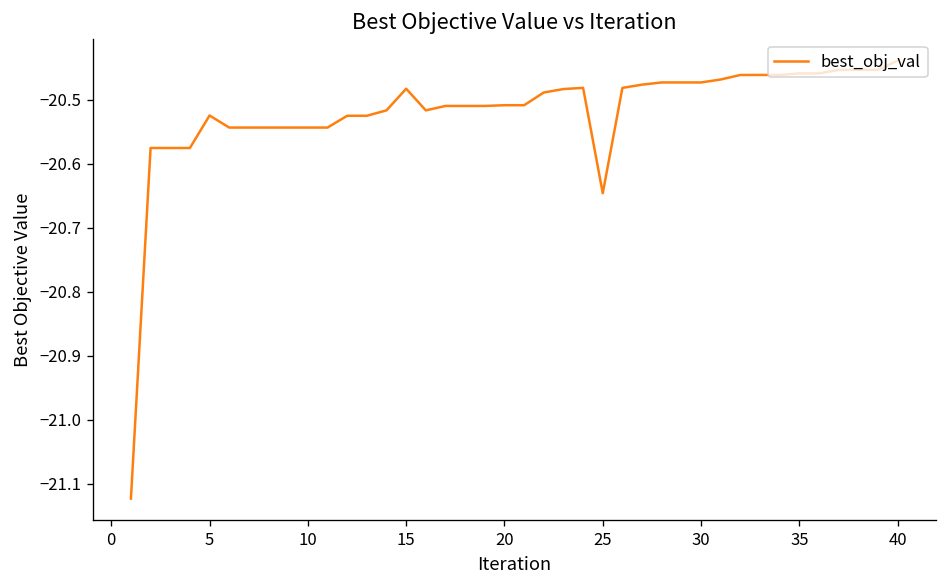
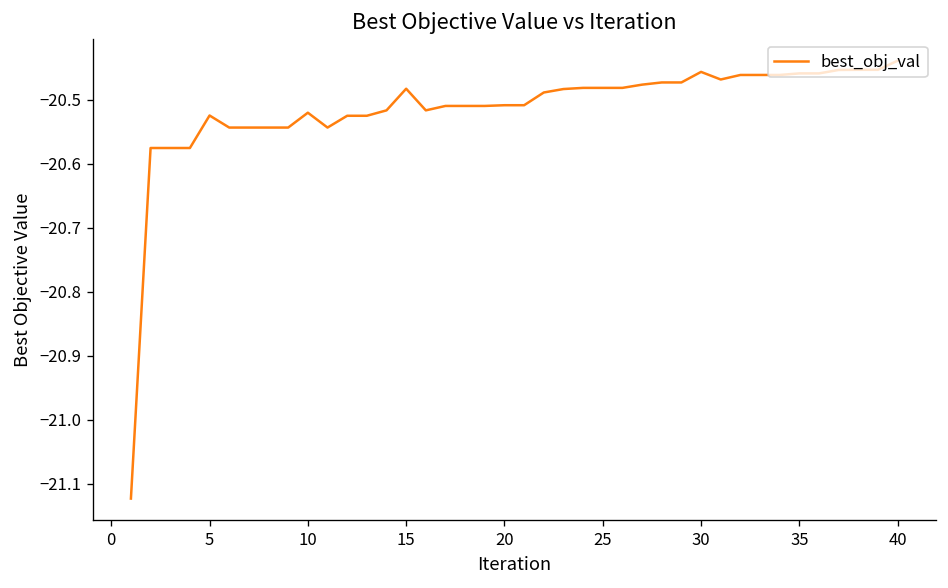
  {
    "5": -20.52,
-   "10": -20.54,
+   "10": -20.52,
    "15": -20.48,
    "20": -20.51,
-   "25": -20.65,
-   "30": -20.47
+   "25": -20.48,
+   "30": -20.46
  }
